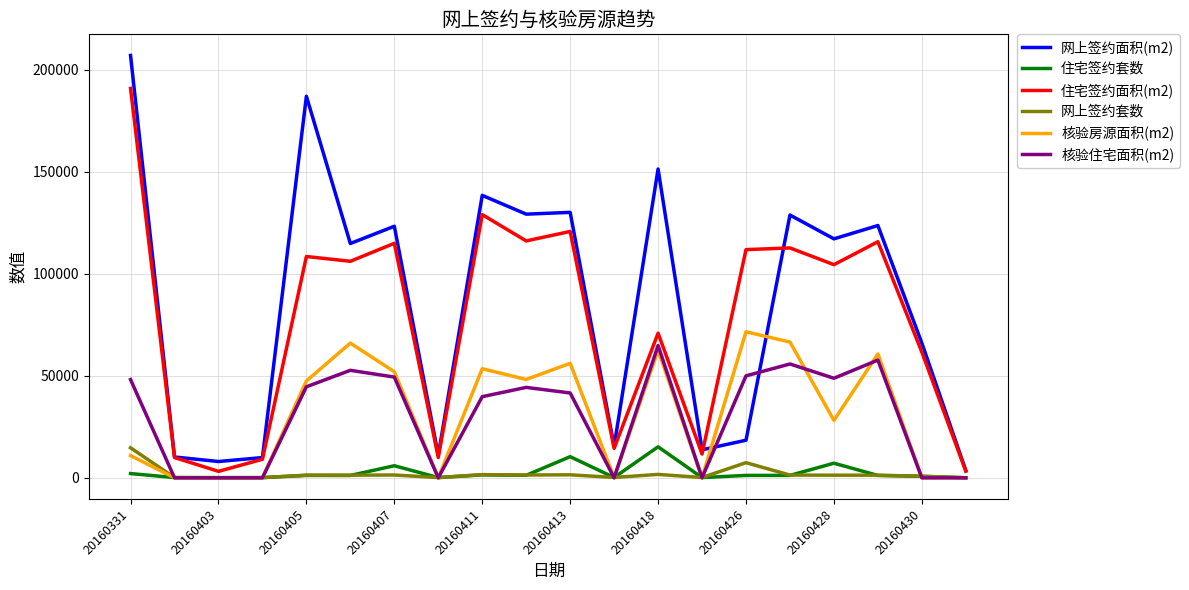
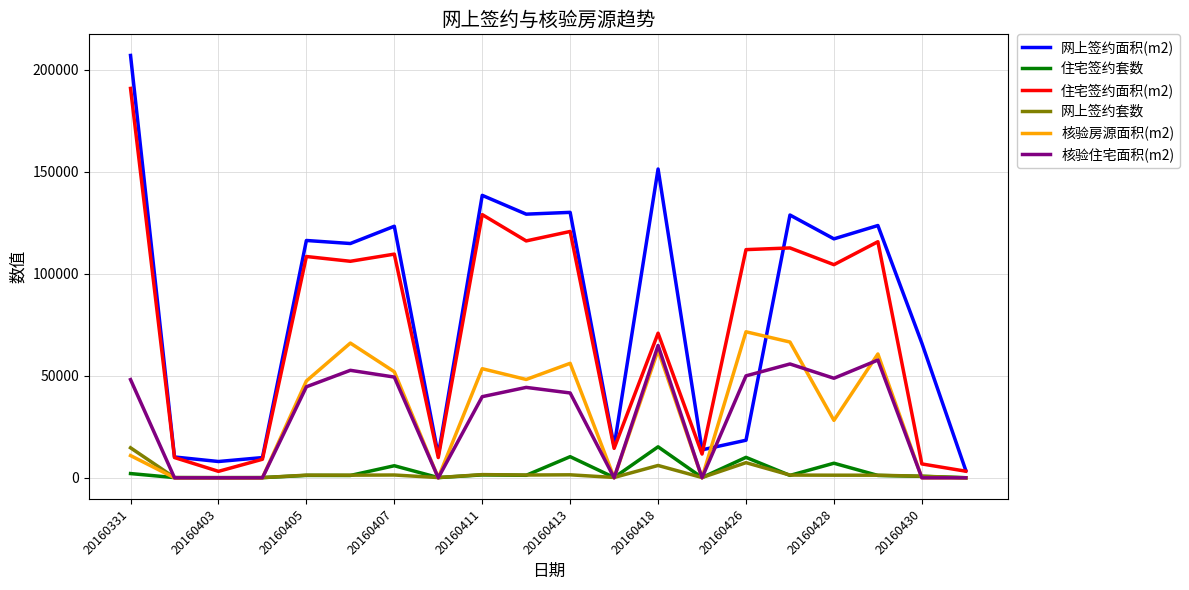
  {
    "网上签约面积(m2)": {
      "20160331": 207000,
      "20160403": 8000,
-     "20160405": 187000,
+     "20160405": 116000,
      "20160407": 123000,
      "20160411": 138000,
      "20160413": 130000,
      "20160418": 151000,
      "20160426": 18000,
      "20160428": 117000,
      "20160430": 66000
    },
    "住宅签约套数": {
      "20160331": 2000,
      "20160407": 6000,
      "20160413": 10000,
      "20160418": 15000,
-     "20160426": 1000,
+     "20160426": 10000,
      "20160428": 7000
    },
    "住宅签约面积(m2)": {
      "20160331": 191000,
      "20160403": 3000,
      "20160405": 108000,
-     "20160407": 115000,
+     "20160407": 110000,
      "20160411": 129000,
      "20160413": 121000,
      "20160418": 71000,
      "20160426": 112000,
      "20160428": 104000,
-     "20160430": 62000
+     "20160430": 7000
    },
    "网上签约套数": {
      "20160331": 15000,
      "20160407": 1000,
      "20160413": 1000,
-     "20160418": 2000,
+     "20160418": 6000,
      "20160426": 7000,
      "20160428": 1000
    },
    "核验房源面积(m2)": {
      "20160331": 11000,
      "20160405": 47000,
      "20160407": 52000,
      "20160411": 53000,
      "20160413": 56000,
      "20160418": 63000,
      "20160426": 72000,
      "20160428": 28000
    },
    "核验住宅面积(m2)": {
      "20160331": 48000,
      "20160405": 45000,
      "20160407": 49000,
      "20160411": 40000,
      "20160413": 42000,
      "20160418": 65000,
      "20160426": 50000,
      "20160428": 49000
    }
  }
